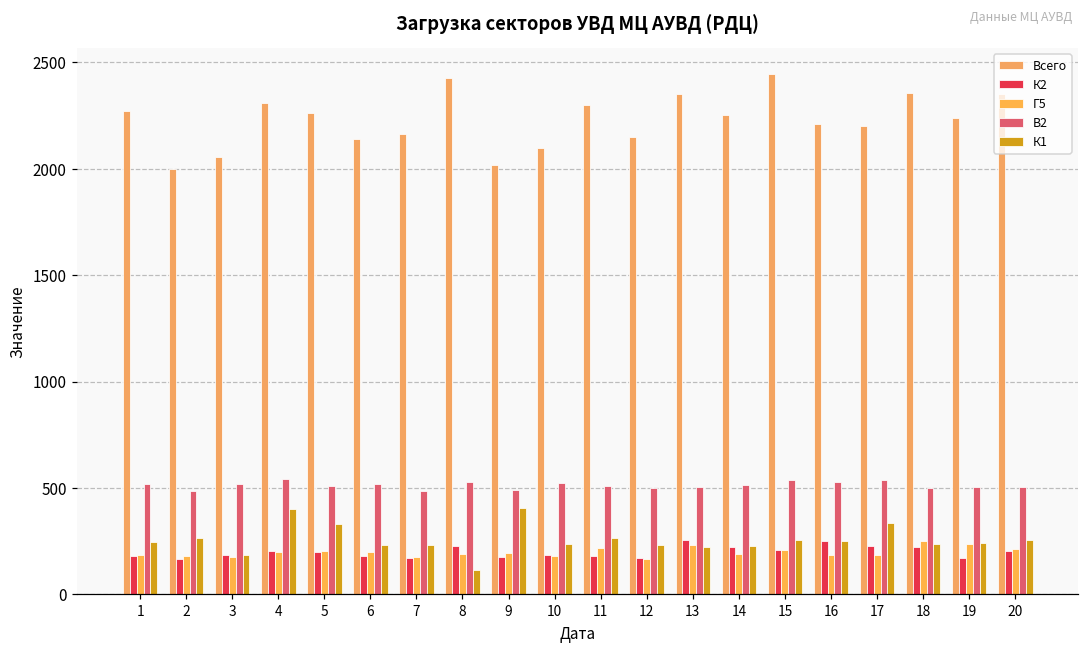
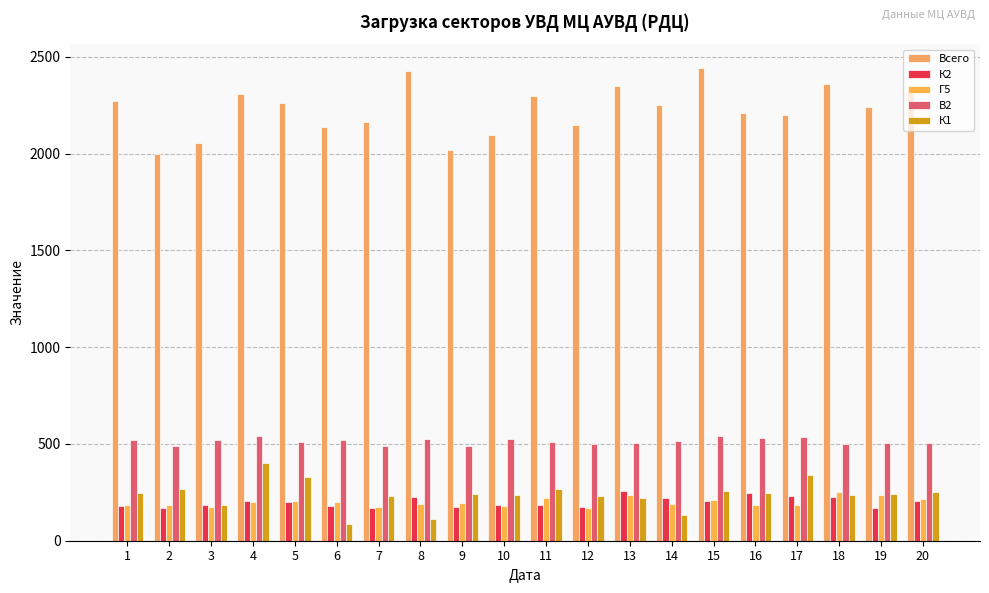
  {
    "К1": {
      "1": 250,
      "2": 270,
      "3": 190,
      "4": 400,
      "5": 330,
-     "6": 230,
+     "6": 90,
      "7": 230,
      "8": 110,
-     "9": 410,
+     "9": 240,
      "10": 240,
      "11": 270,
      "12": 230,
      "13": 220,
-     "14": 230,
+     "14": 130,
      "15": 260,
      "16": 250,
      "17": 340,
      "18": 240,
      "19": 240,
      "20": 250
    }
  }
